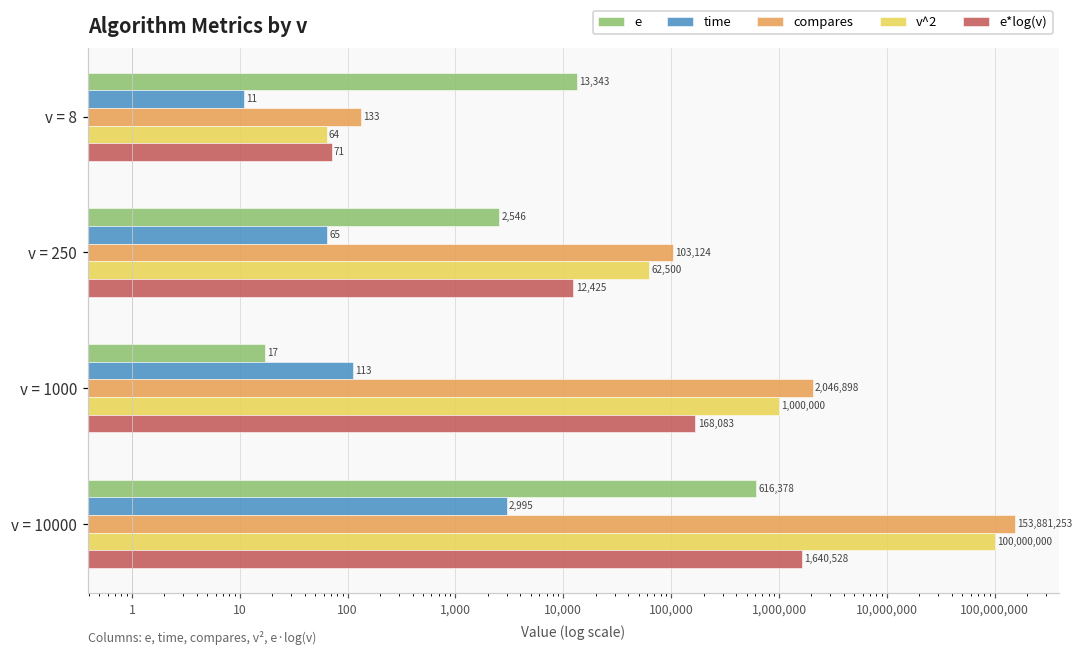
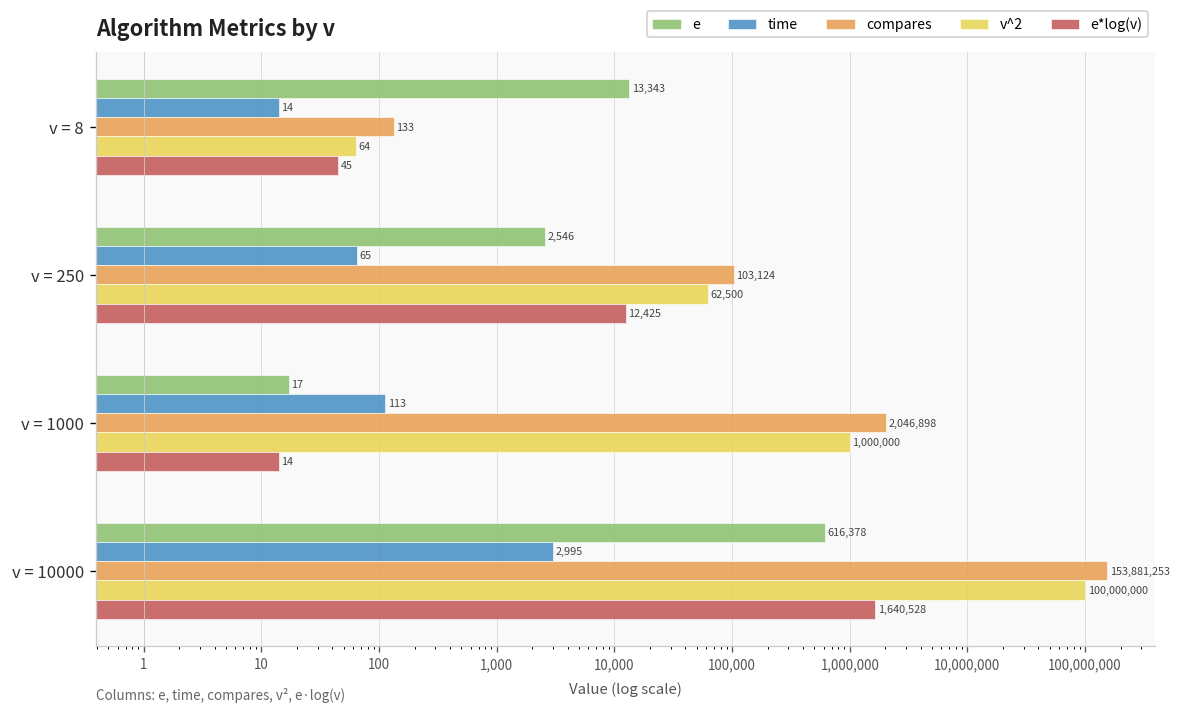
  {
    "e": {
      "v = 8": "13,343",
      "v = 250": "2,546",
      "v = 1000": "17",
      "v = 10000": "616,378"
    },
    "time": {
-     "v = 8": "11",
+     "v = 8": "14",
      "v = 250": "65",
      "v = 1000": "113",
      "v = 10000": "2,995"
    },
    "e*log(v)": {
-     "v = 8": "71",
+     "v = 8": "45",
      "v = 250": "12,425",
-     "v = 1000": "168,083",
+     "v = 1000": "14",
      "v = 10000": "1,640,528"
    }
  }
